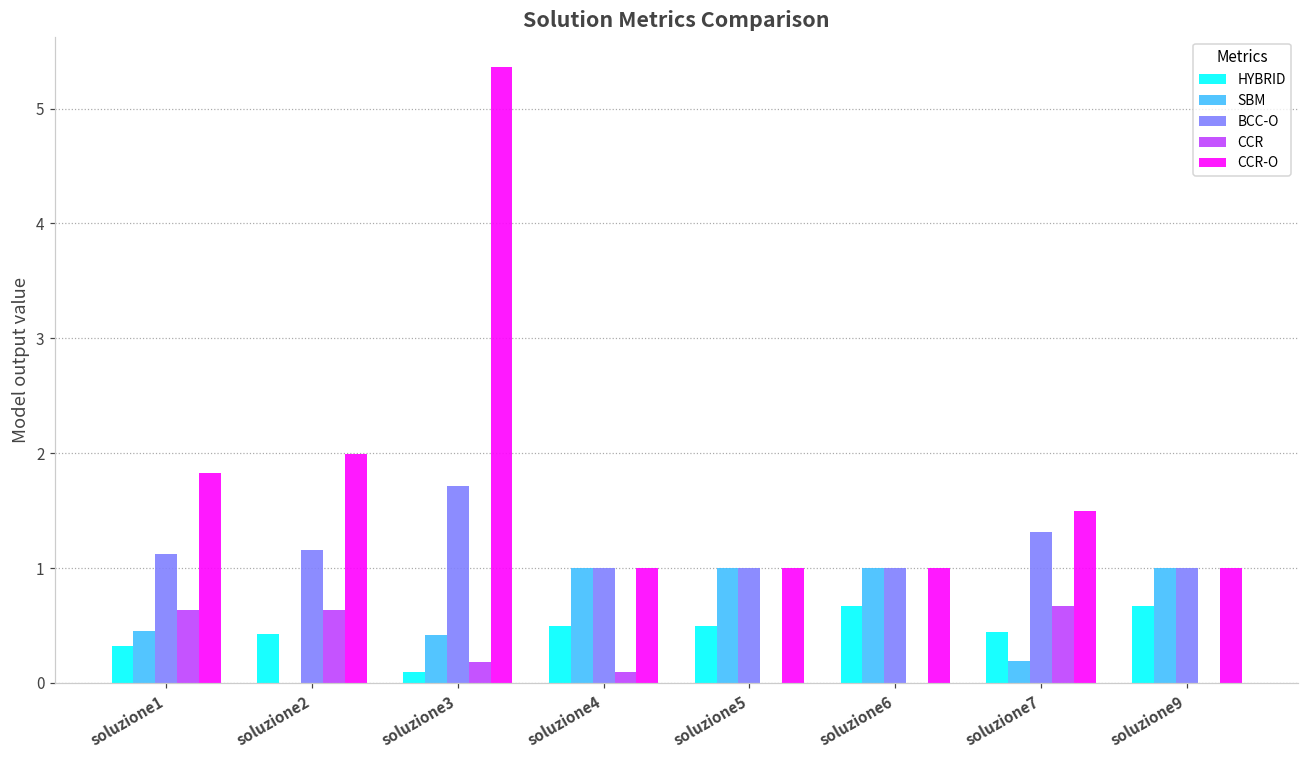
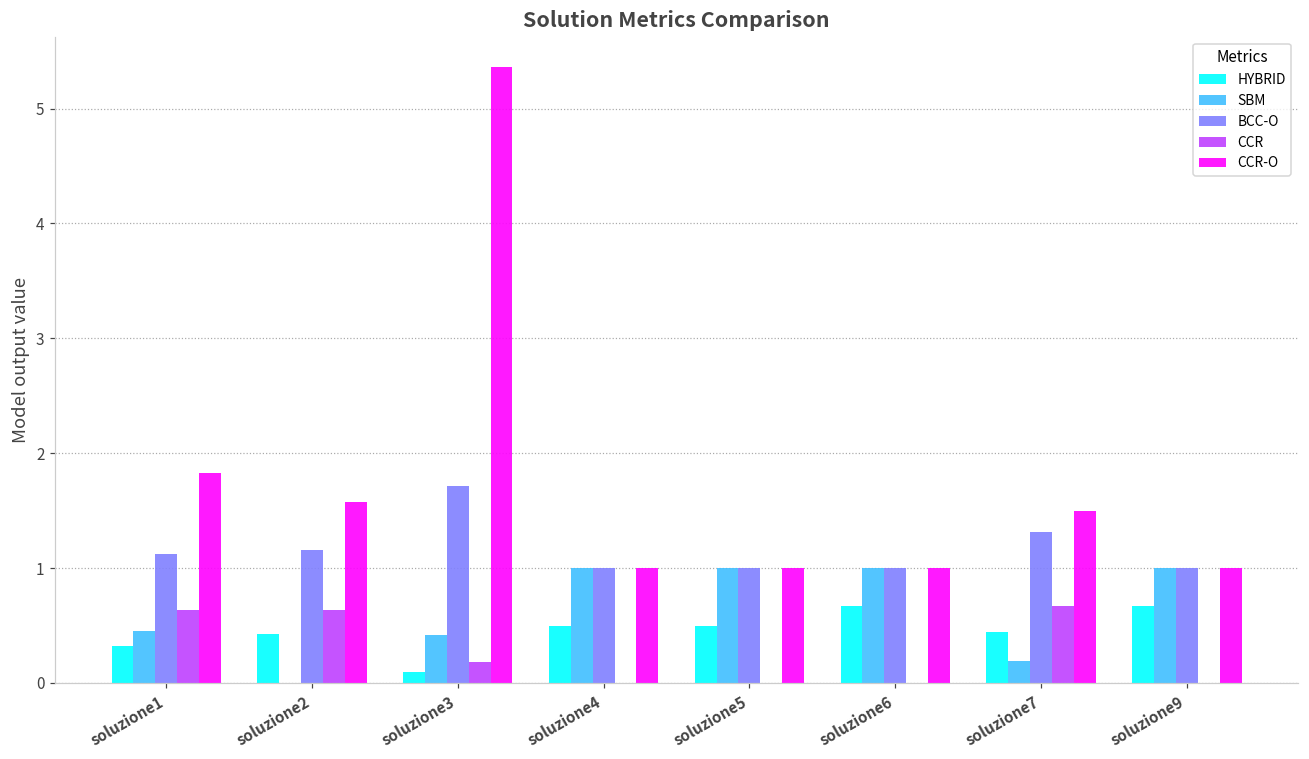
  {
    "HYBRID": {
      "soluzione1": 0.32,
      "soluzione2": 0.42,
      "soluzione3": 0.09,
      "soluzione4": 0.50,
      "soluzione5": 0.50,
      "soluzione6": 0.67,
      "soluzione7": 0.45,
      "soluzione9": 0.67
    },
    "SBM": {
      "soluzione1": 0.45,
      "soluzione3": 0.42,
      "soluzione4": 1.00,
      "soluzione5": 1.00,
      "soluzione6": 1.00,
      "soluzione7": 0.19,
      "soluzione9": 1.00
    },
    "BCC-O": {
      "soluzione1": 1.12,
      "soluzione2": 1.16,
      "soluzione3": 1.71,
      "soluzione4": 1.00,
      "soluzione5": 1.00,
      "soluzione6": 1.00,
      "soluzione7": 1.31,
      "soluzione9": 1.00
    },
    "CCR": {
      "soluzione1": 0.64,
      "soluzione2": 0.64,
      "soluzione3": 0.2,
-     "soluzione4": 0.1,
+     "soluzione4": 0.0,
      "soluzione5": 0.0,
      "soluzione6": 0.0,
      "soluzione7": 0.67,
      "soluzione9": 0.0
    },
    "CCR-O": {
      "soluzione1": 1.83,
-     "soluzione2": 2.00,
+     "soluzione2": 1.57,
      "soluzione3": 5.36,
      "soluzione4": 1.00,
      "soluzione5": 1.00,
      "soluzione6": 1.00,
      "soluzione7": 1.49,
      "soluzione9": 1.00
    }
  }
